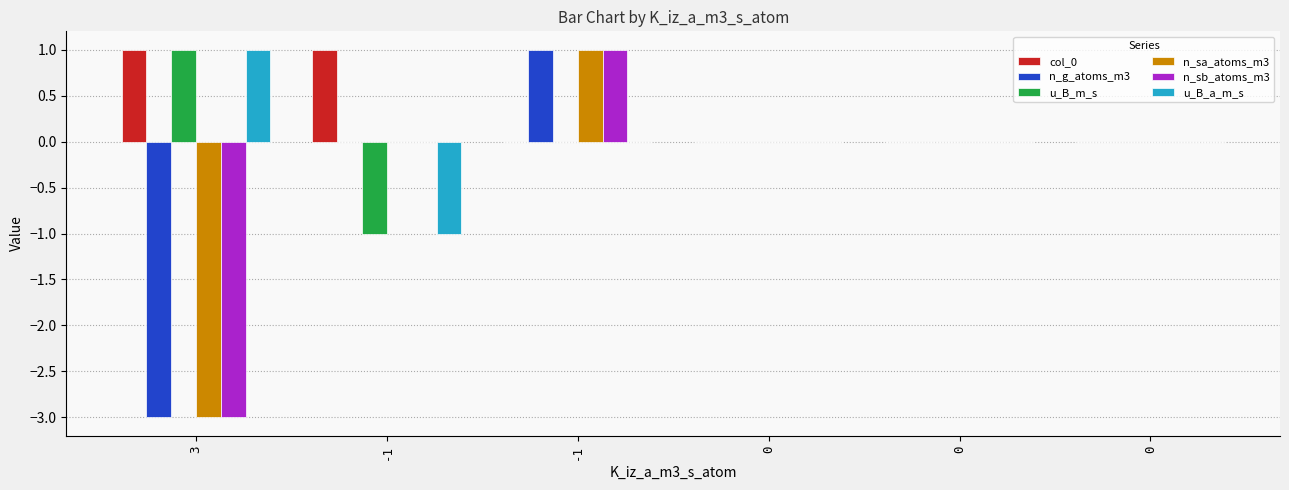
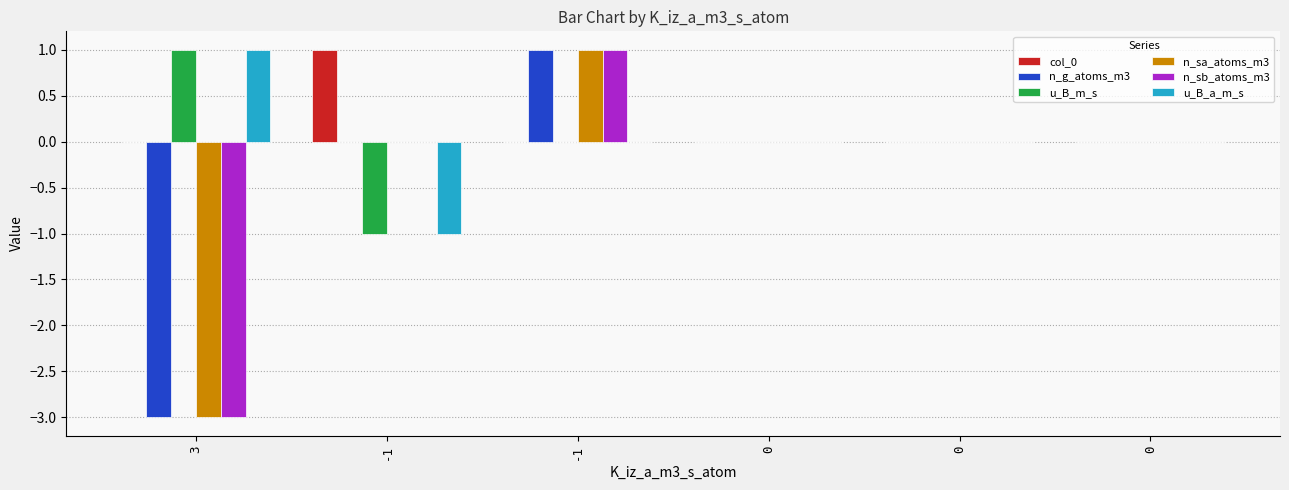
  {
    "col_0": {
-     "3": 1
+     "3": 0
    },
    "n_g_atoms_m3": {
      "3": -3
    },
    "u_B_m_s": {
      "3": 1
    },
    "n_sa_atoms_m3": {
      "3": -3
    },
    "n_sb_atoms_m3": {
      "3": -3
    },
    "u_B_a_m_s": {
      "3": 1
    }
  }
